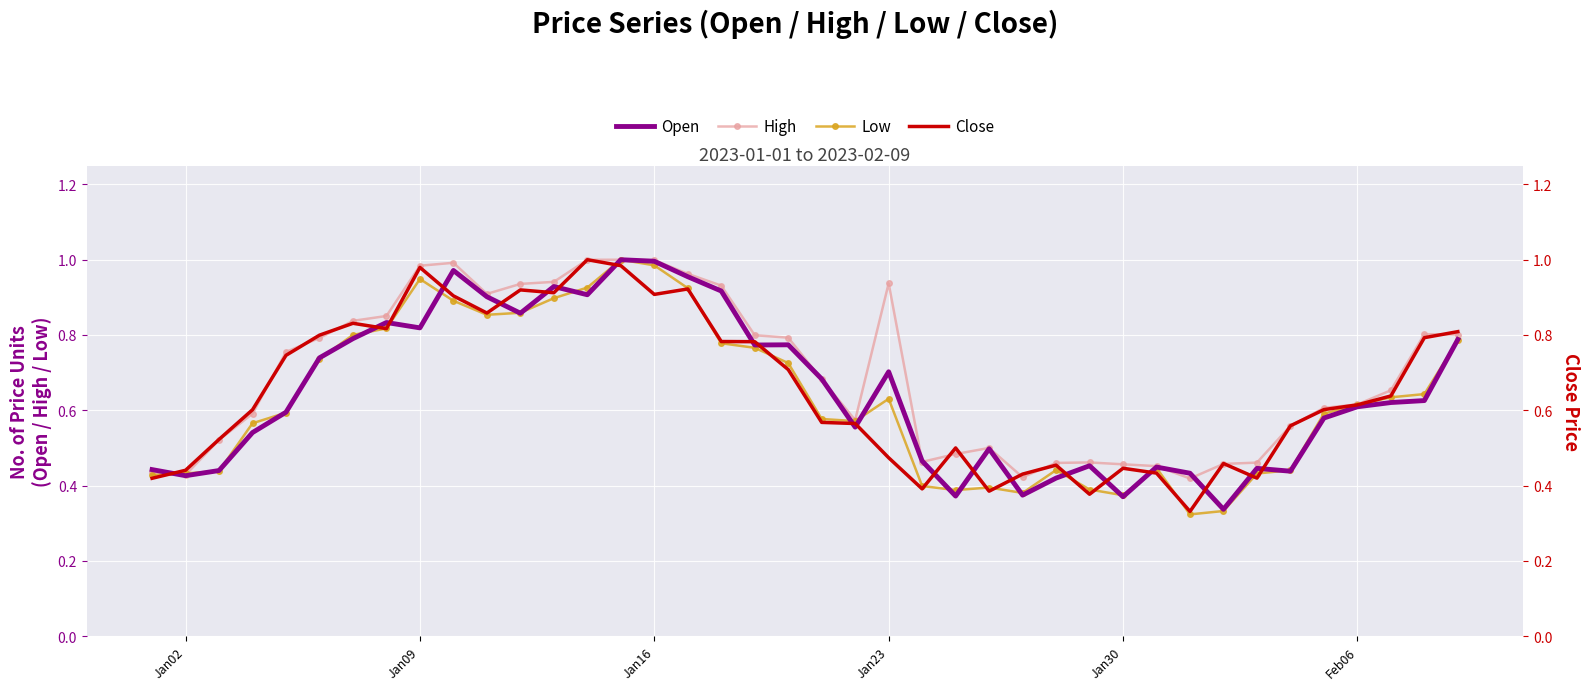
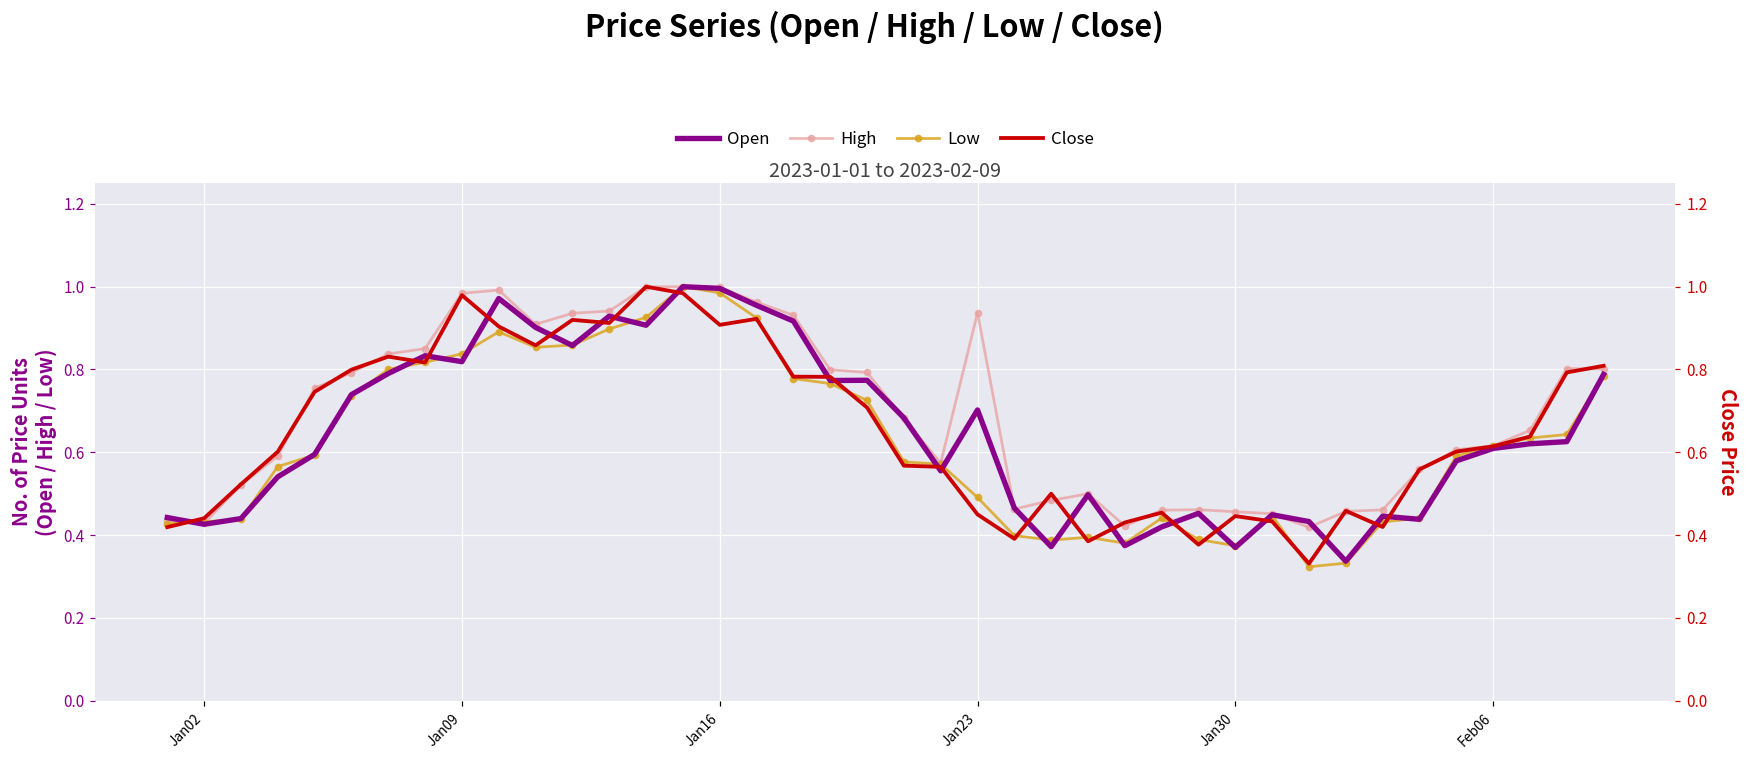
  {
    "Open": {
      "Jan09": 0.82,
      "Jan23": 0.70
    },
    "High": {
      "Jan09": 0.98,
      "Jan23": 0.94,
      "Jan30": 0.46
    },
    "Low": {
-     "Jan09": 0.95,
+     "Jan09": 0.84,
      "Jan16": 0.99,
-     "Jan23": 0.63
+     "Jan23": 0.49
    },
    "Close": {
      "Jan02": 0.44,
      "Jan09": 0.98,
      "Jan16": 0.91,
-     "Jan23": 0.47,
+     "Jan23": 0.45,
      "Jan30": 0.45,
      "Feb06": 0.61
    }
  }
